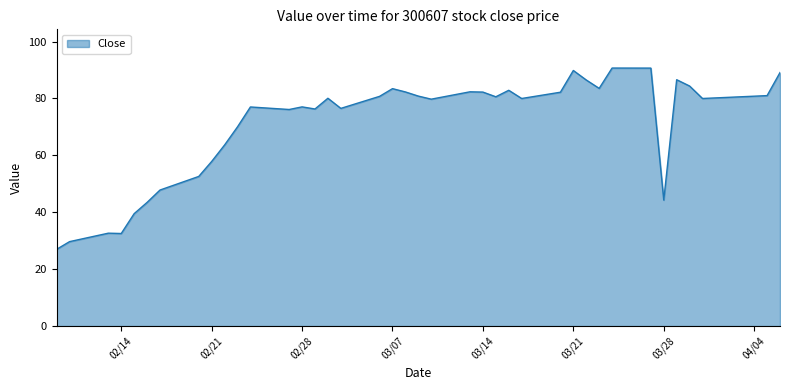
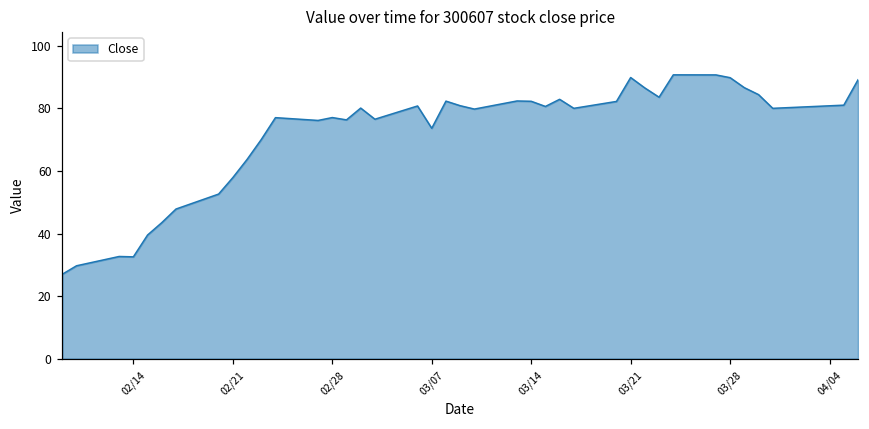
  {
    "02/14": 33,
    "02/21": 58,
    "02/28": 77,
-   "03/07": 83,
+   "03/07": 74,
    "03/14": 82,
    "03/21": 90,
-   "03/28": 44
+   "03/28": 90
  }
